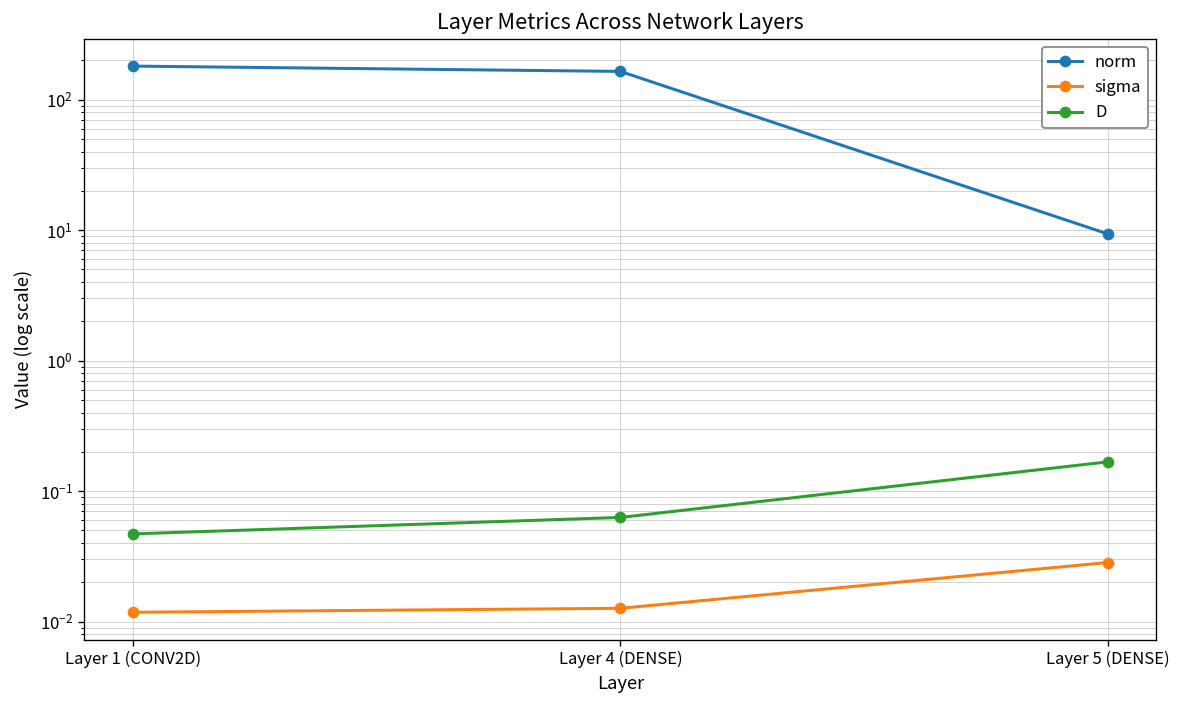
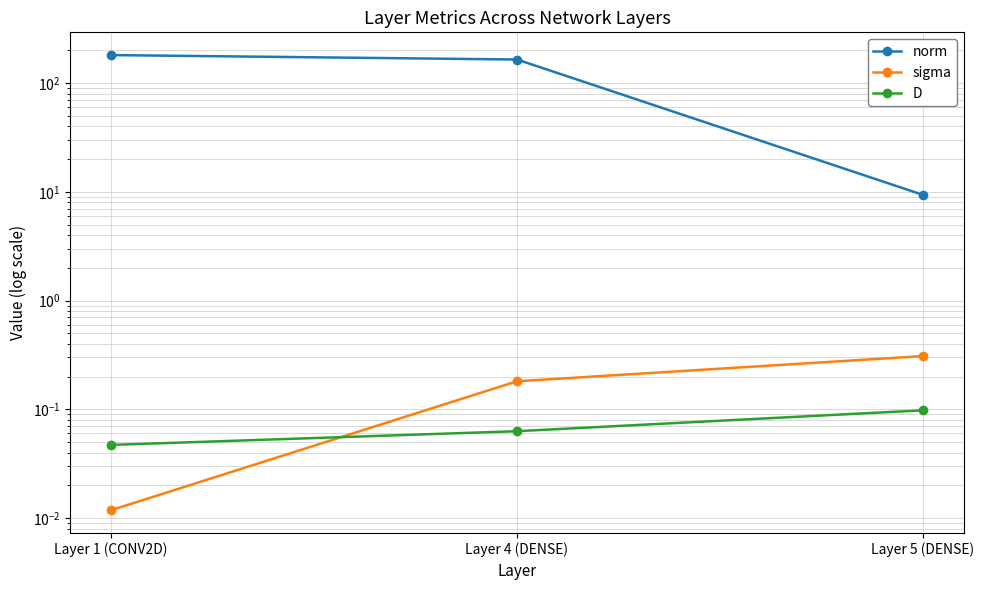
  {
    "norm": {
      "Layer 1 (CONV2D)": 180,
      "Layer 4 (DENSE)": 160,
      "Layer 5 (DENSE)": 9
    },
    "sigma": {
      "Layer 1 (CONV2D)": 0.012,
-     "Layer 4 (DENSE)": 0.013,
-     "Layer 5 (DENSE)": 0.028
+     "Layer 4 (DENSE)": 0.18,
+     "Layer 5 (DENSE)": 0.31
    },
    "D": {
      "Layer 1 (CONV2D)": 0.047,
      "Layer 4 (DENSE)": 0.06,
-     "Layer 5 (DENSE)": 0.17
+     "Layer 5 (DENSE)": 0.10
    }
  }
